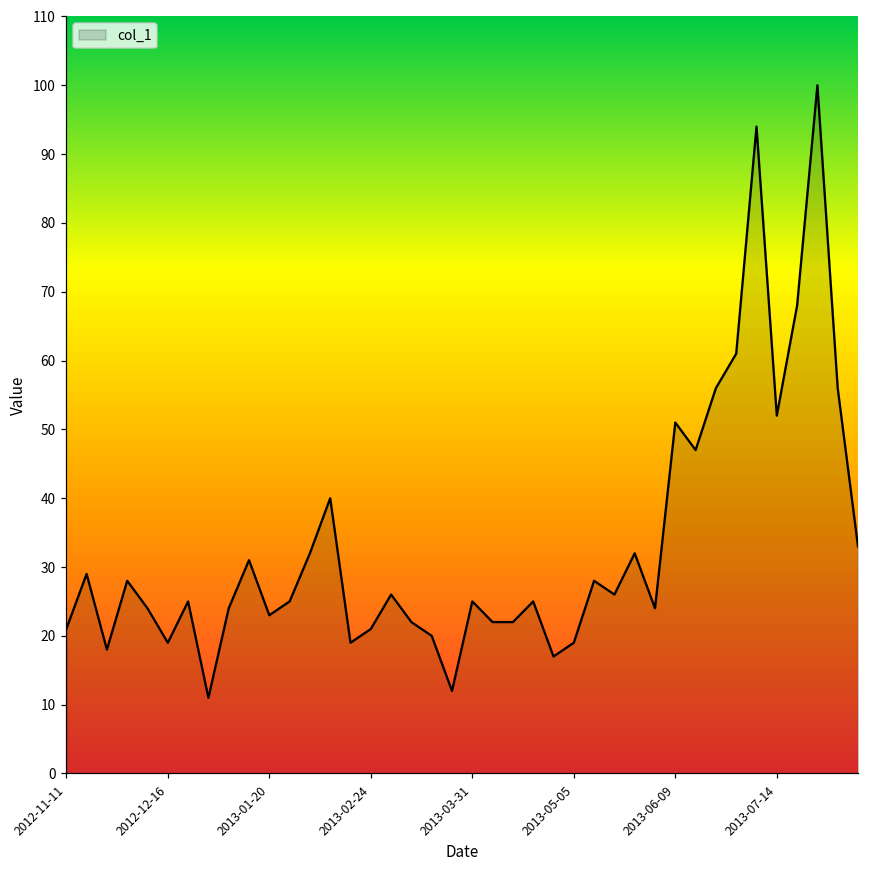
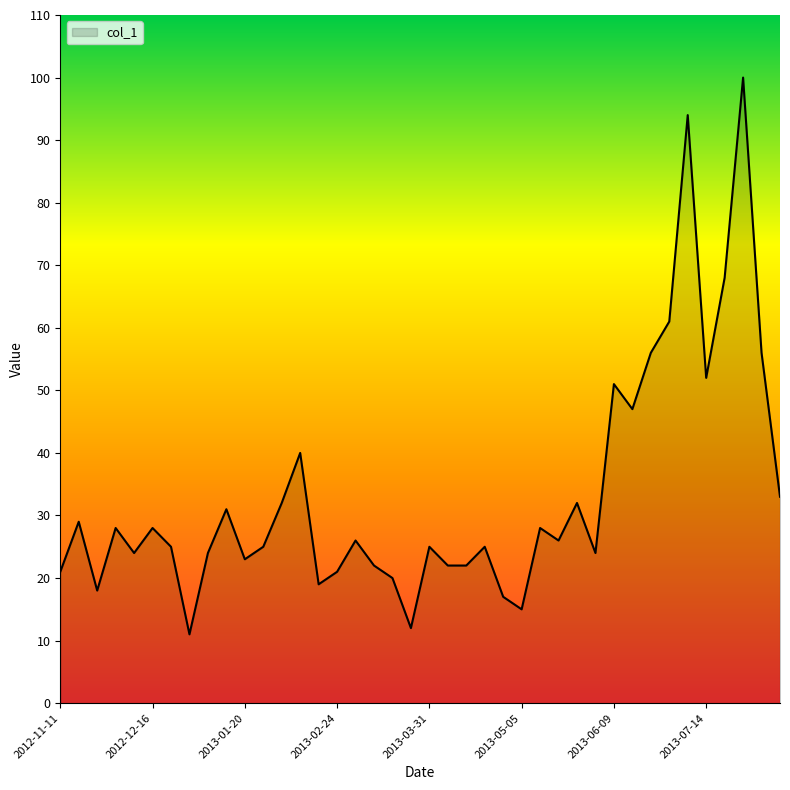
  {
    "2012-11-11": 21,
-   "2012-12-16": 19,
+   "2012-12-16": 28,
    "2013-01-20": 23,
    "2013-02-24": 21,
    "2013-03-31": 25,
-   "2013-05-05": 19,
+   "2013-05-05": 15,
    "2013-06-09": 51,
    "2013-07-14": 52
  }
